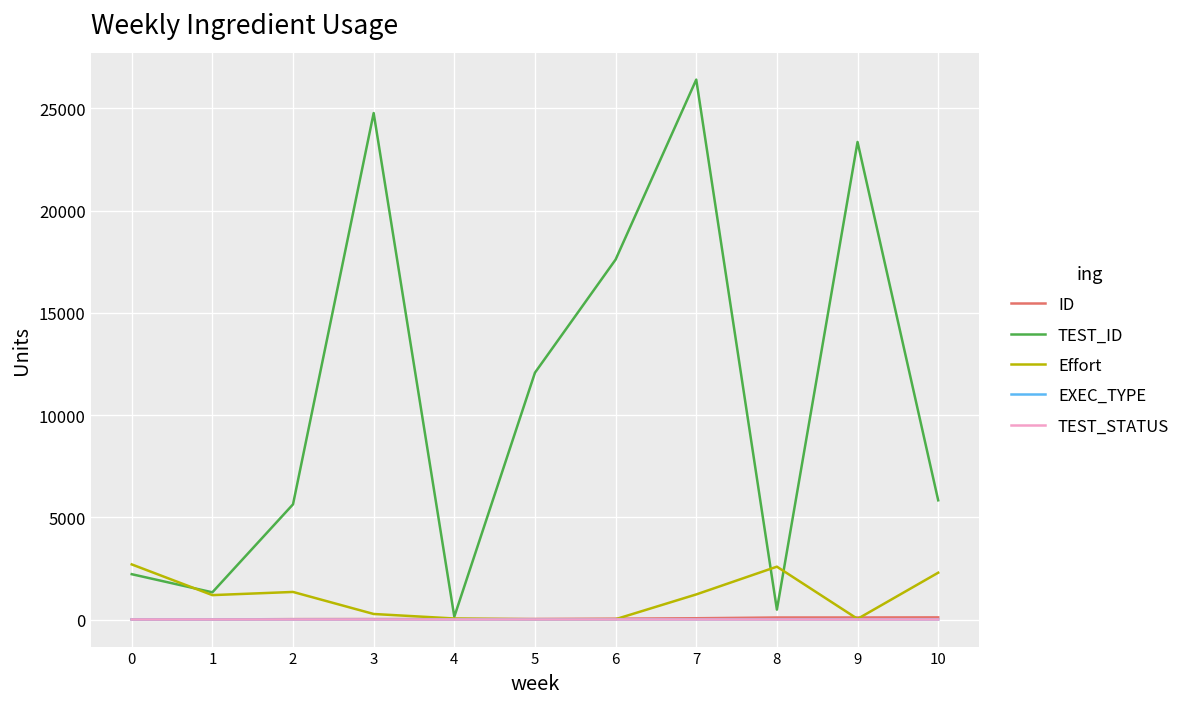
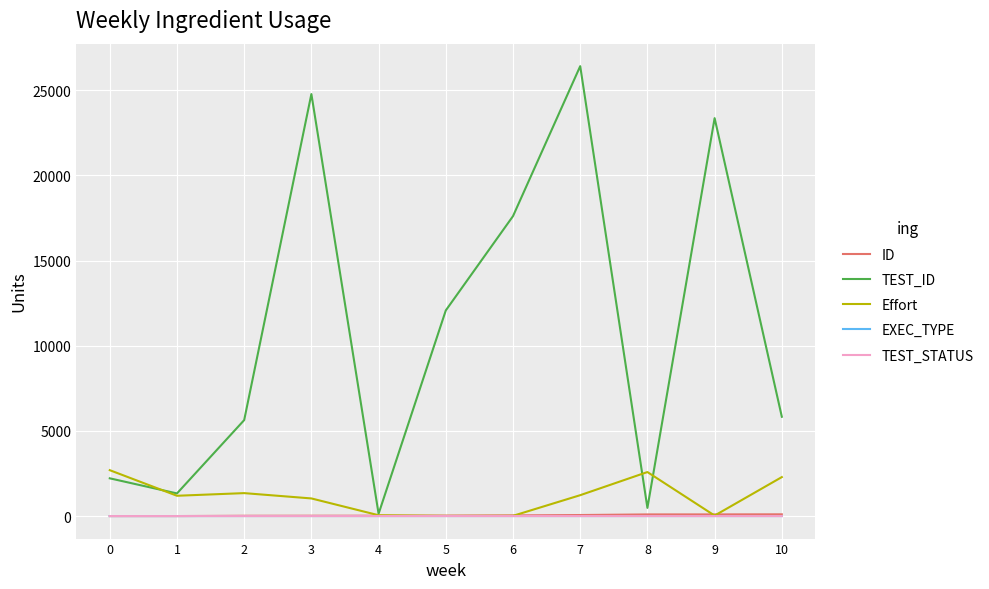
  {
    "TEST_ID": {
      "0": 2200,
      "2": 5600,
      "3": 24800,
      "5": 12100,
      "6": 17600,
      "7": 26400,
      "8": 500,
      "9": 23400,
      "10": 5800
    },
    "Effort": {
      "0": 2700,
      "2": 1300,
-     "3": 300,
+     "3": 1000,
      "7": 1200,
      "8": 2600,
      "10": 2300
    }
  }
